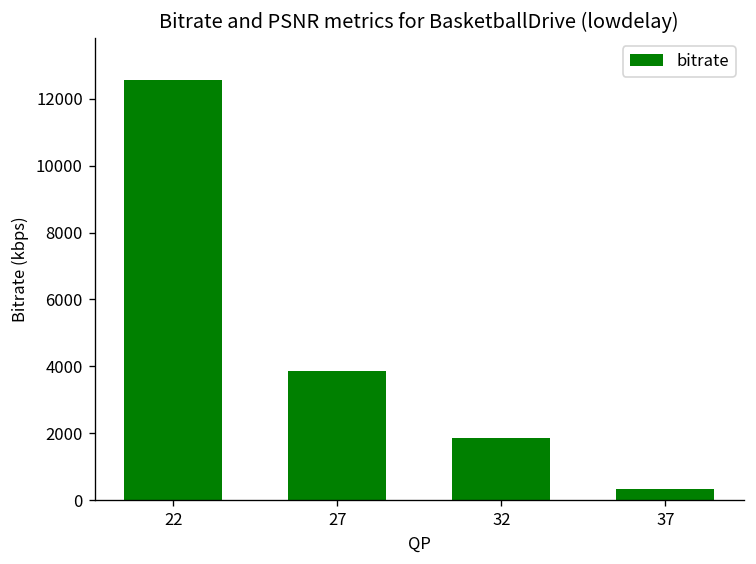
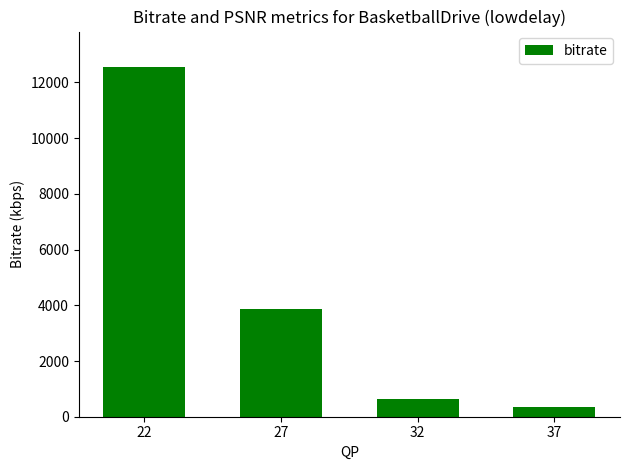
  {
    "22": 12600,
    "27": 3900,
-   "32": 1900,
+   "32": 600,
    "37": 300
  }
